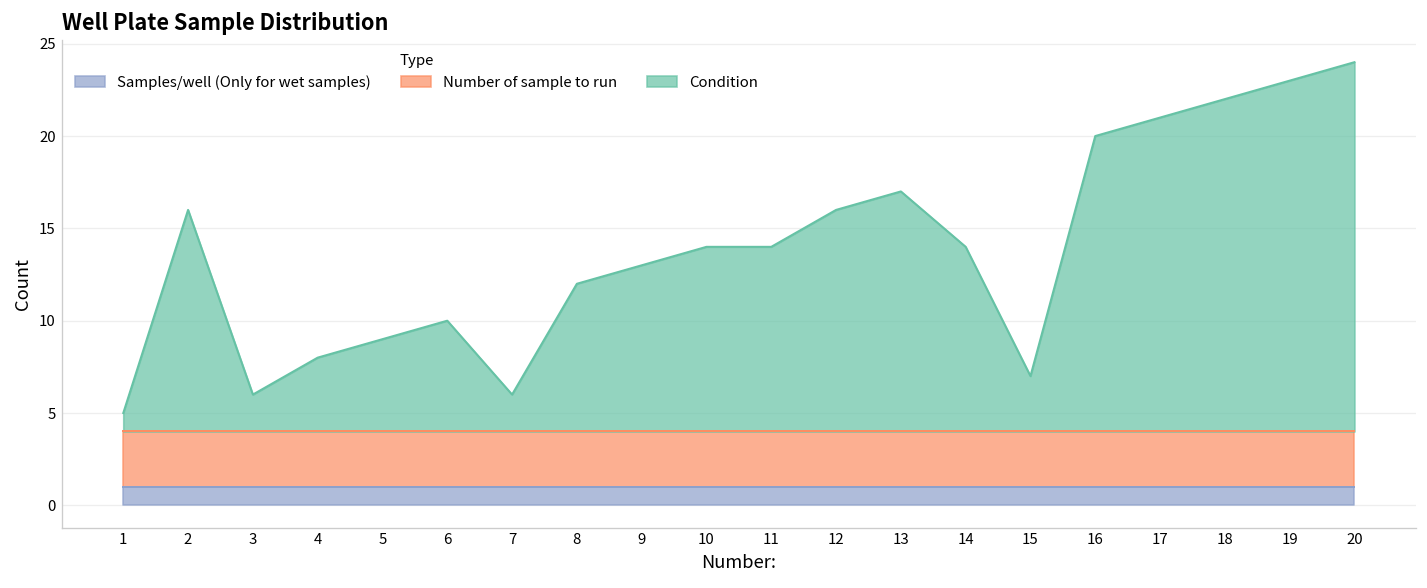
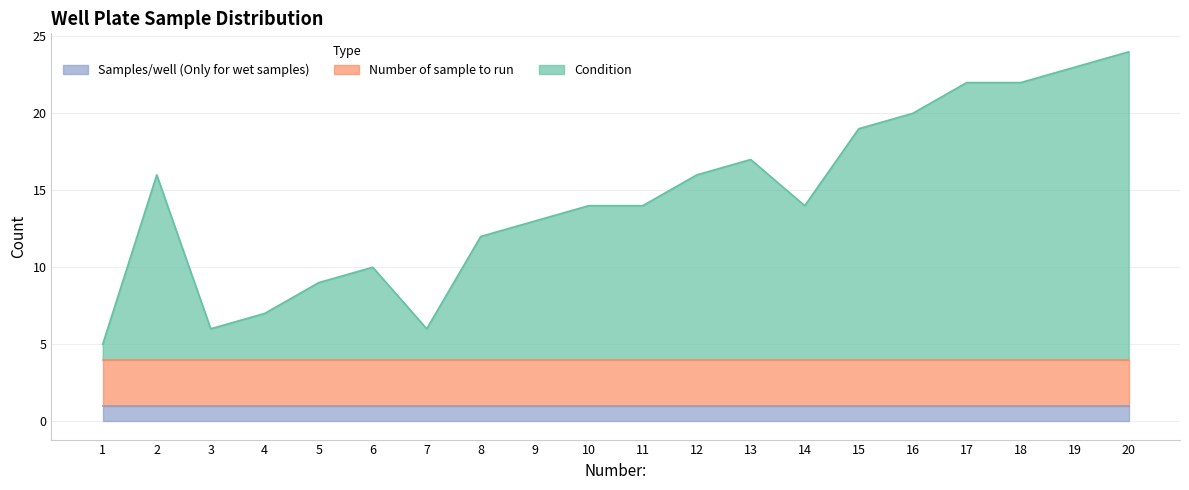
  {
    "Samples/well (Only for wet samples)": {
      "1": 1.0,
      "2": 1.0,
      "3": 1.0,
      "4": 1.0,
      "5": 1.0,
      "6": 1.0,
      "7": 1.0,
      "8": 1.0,
      "9": 1.0,
      "10": 1.0,
      "11": 1.0,
      "12": 1.0,
      "13": 1.0,
      "14": 1.0,
      "15": 1.0,
      "16": 1.0,
      "17": 1.0,
      "18": 1.0,
      "19": 1.0,
      "20": 1.0
    },
    "Number of sample to run": {
      "1": 4.0,
      "2": 4.0,
      "3": 4.0,
      "4": 4.0,
      "5": 4.0,
      "6": 4.0,
      "7": 4.0,
      "8": 4.0,
      "9": 4.0,
      "10": 4.0,
      "11": 4.0,
      "12": 4.0,
      "13": 4.0,
      "14": 4.0,
      "15": 4.0,
      "16": 4.0,
      "17": 4.0,
      "18": 4.0,
      "19": 4.0,
      "20": 4.0
    },
    "Condition": {
      "1": 5.0,
      "2": 16.0,
      "3": 6.0,
-     "4": 8.0,
+     "4": 7.0,
      "5": 9.0,
      "6": 10.0,
      "7": 6.0,
      "8": 12.0,
      "9": 13.0,
      "10": 14.0,
      "11": 14.0,
      "12": 16.0,
      "13": 17.0,
      "14": 14.0,
-     "15": 7.0,
+     "15": 19.0,
      "16": 20.0,
-     "17": 21.0,
+     "17": 22.0,
      "18": 22.0,
      "19": 23.0,
      "20": 24.0
    }
  }
